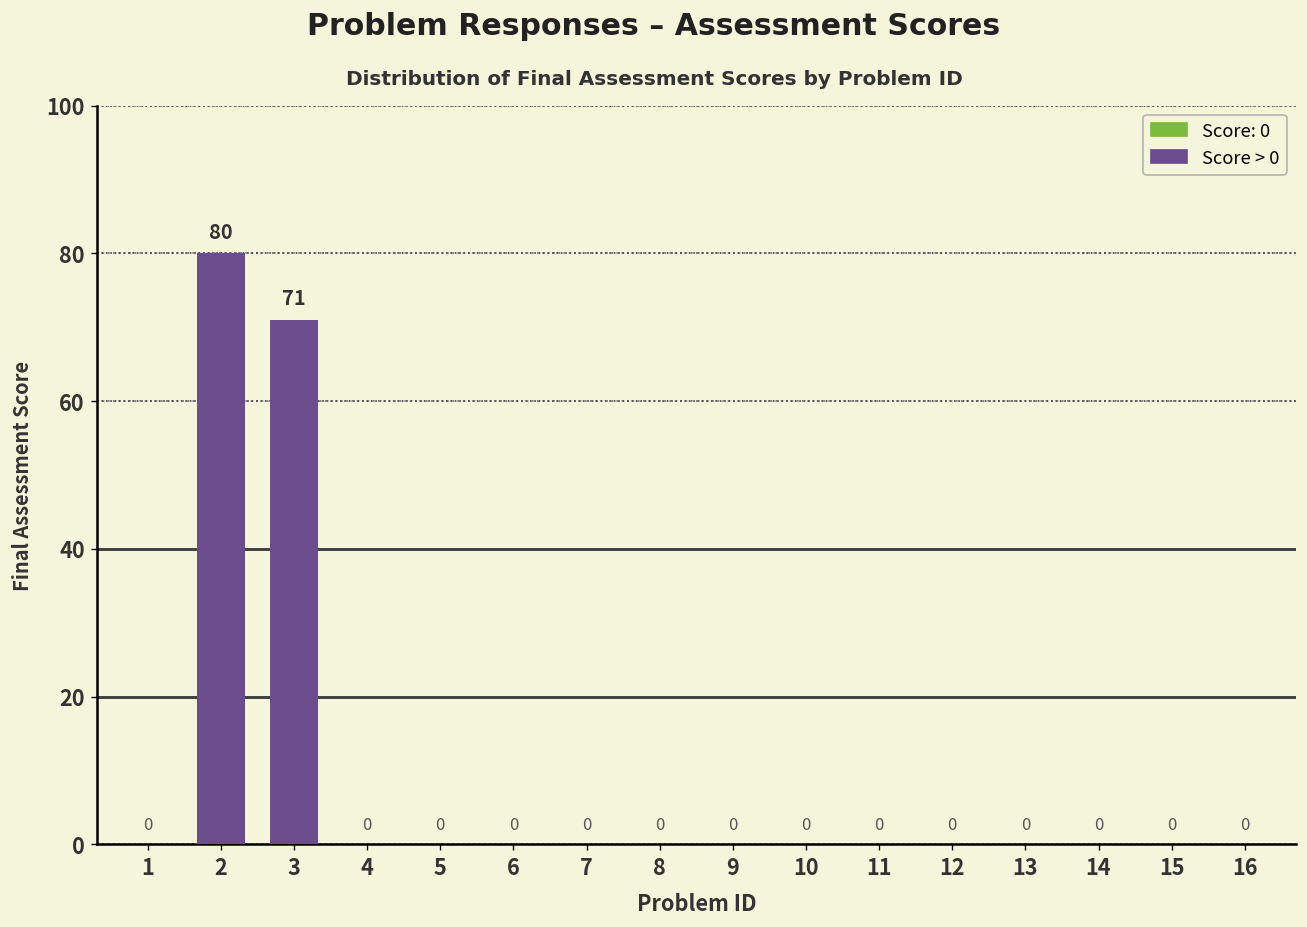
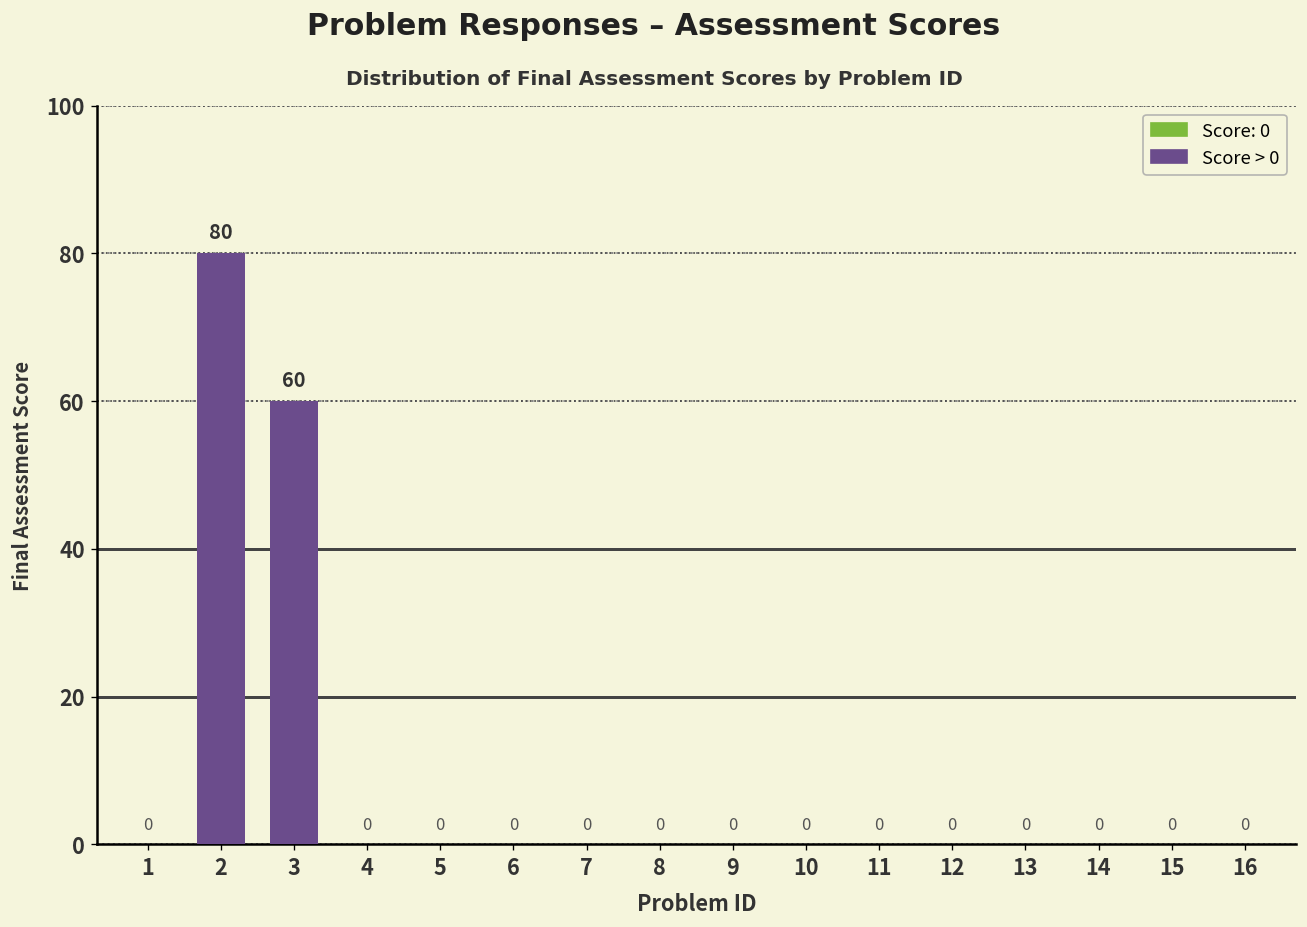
  {
    "1": 0,
    "2": 80,
-   "3": 71,
+   "3": 60,
    "4": 0,
    "5": 0,
    "6": 0,
    "7": 0,
    "8": 0,
    "9": 0,
    "10": 0,
    "11": 0,
    "12": 0,
    "13": 0,
    "14": 0,
    "15": 0,
    "16": 0
  }
